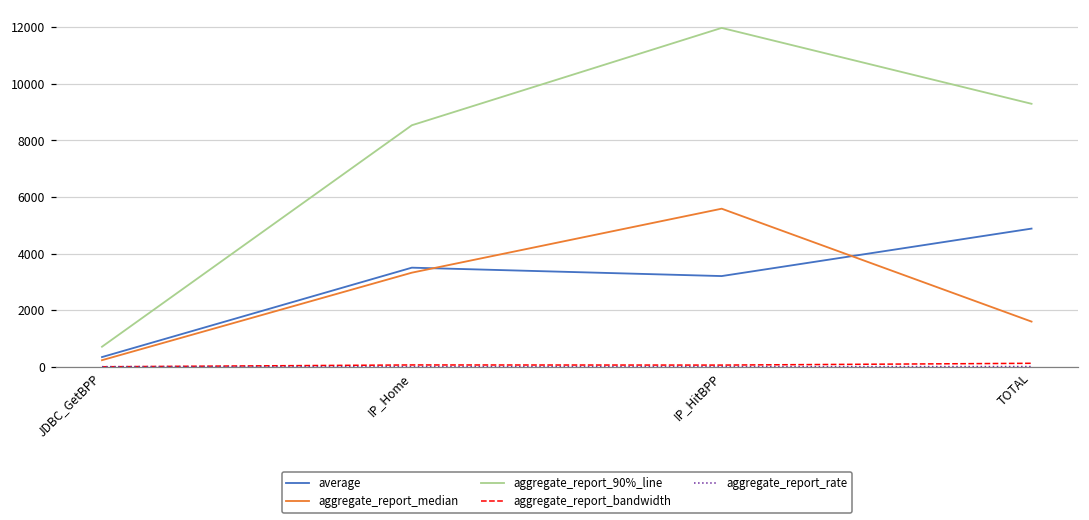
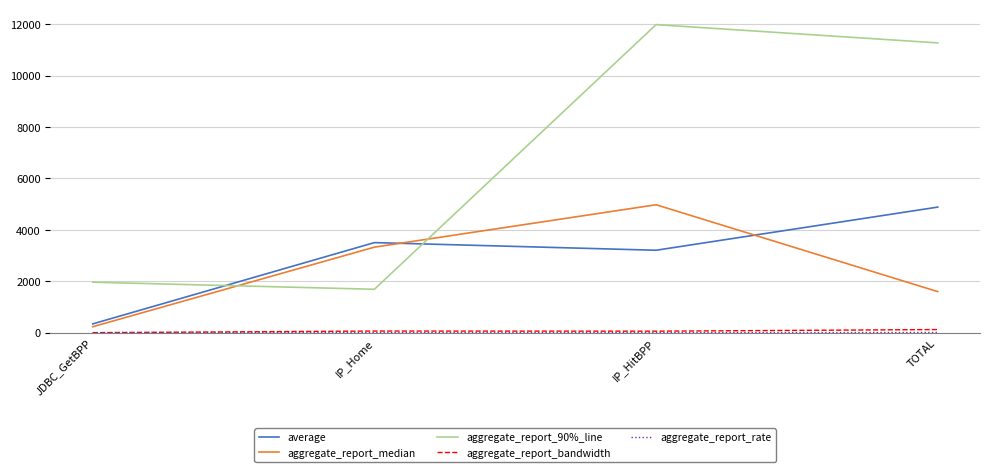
  {
    "average": {
      "JDBC_GetBPP": 300,
      "IP_Home": 3500,
      "IP_HitBPP": 3200,
      "TOTAL": 4900
    },
    "aggregate_report_median": {
      "JDBC_GetBPP": 200,
      "IP_Home": 3300,
-     "IP_HitBPP": 5600,
+     "IP_HitBPP": 5000,
      "TOTAL": 1600
    },
    "aggregate_report_90%_line": {
-     "JDBC_GetBPP": 700,
-     "IP_Home": 8500,
+     "JDBC_GetBPP": 2000,
+     "IP_Home": 1700,
      "IP_HitBPP": 12000,
-     "TOTAL": 9300
+     "TOTAL": 11300
    },
    "aggregate_report_bandwidth": {
      "TOTAL": 100
    },
    "aggregate_report_rate": {
      "TOTAL": 0
    }
  }
